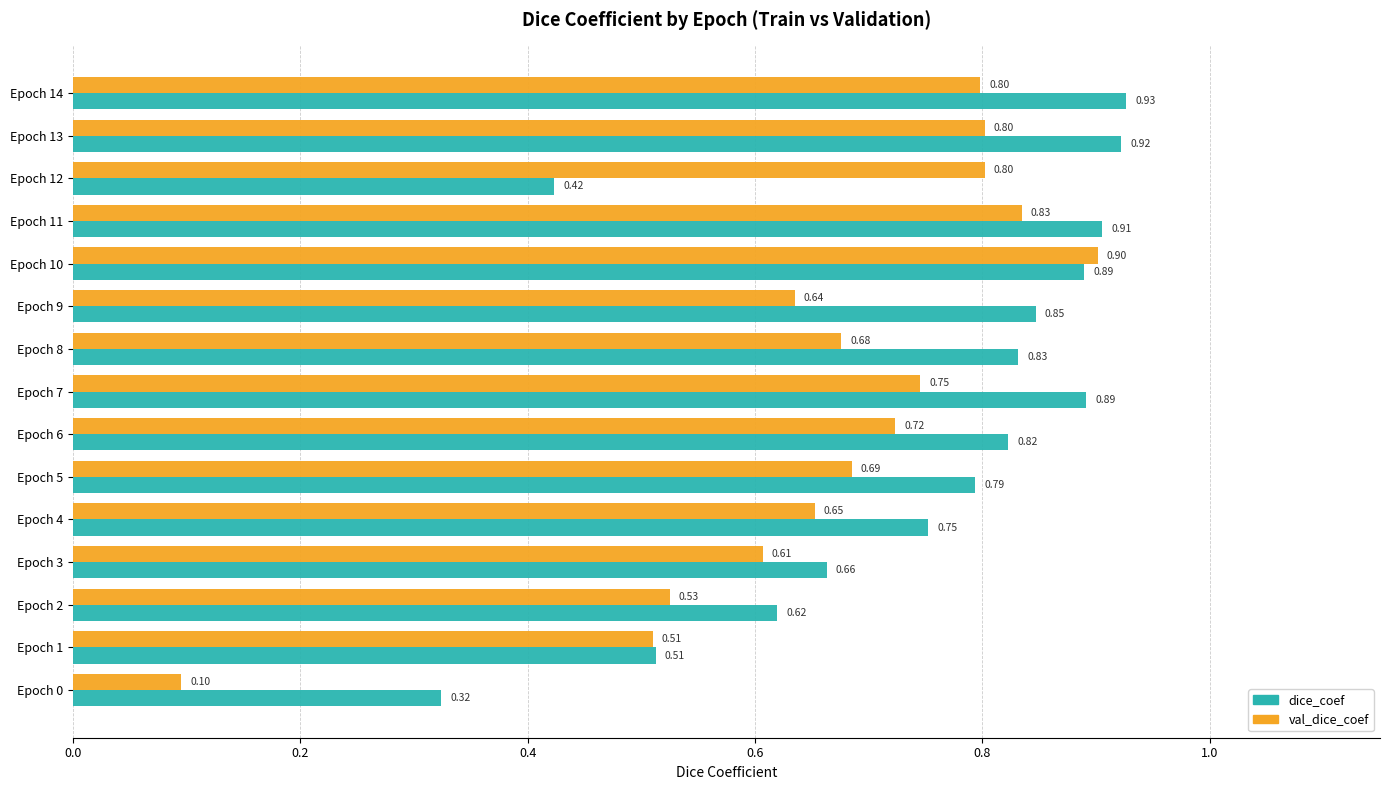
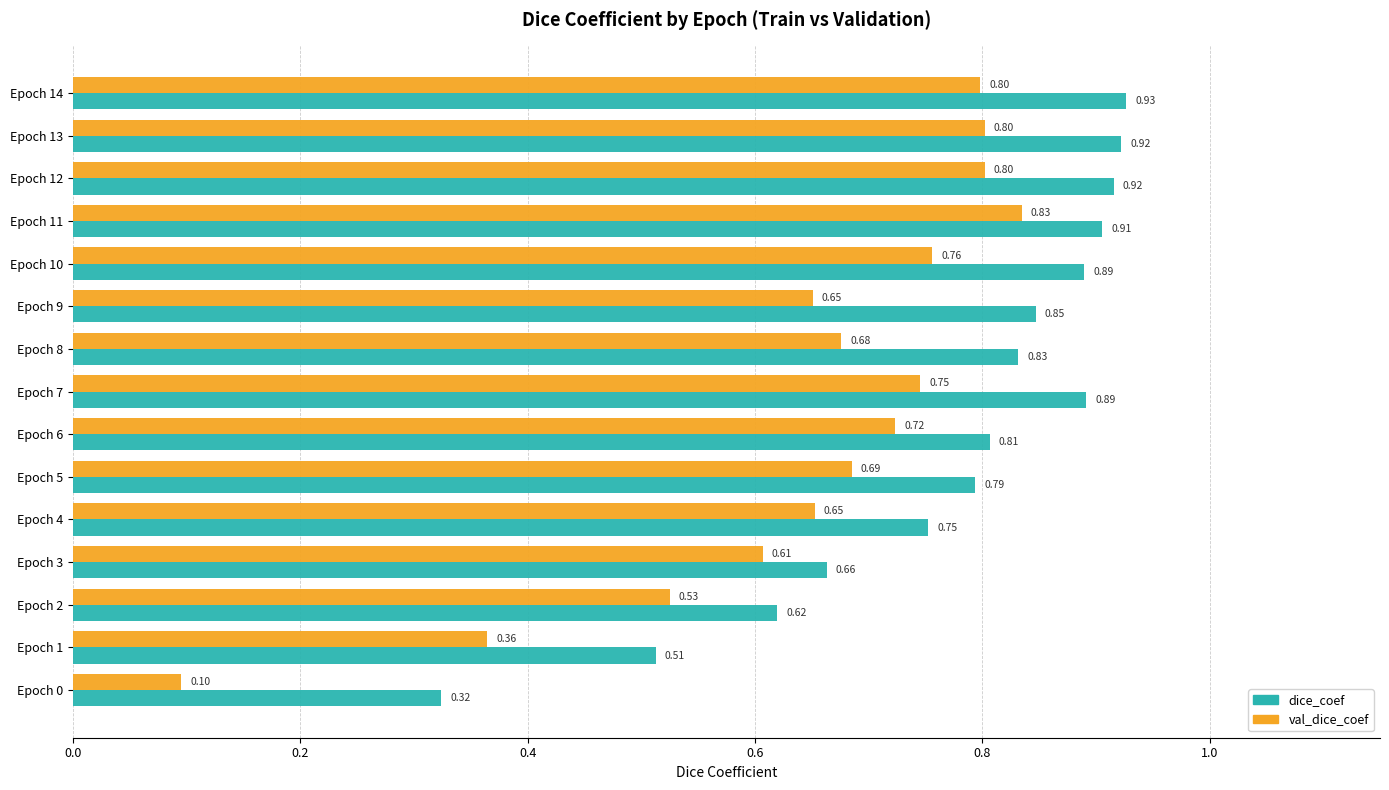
  {
    "dice_coef": {
      "Epoch 14": 0.93,
      "Epoch 13": 0.92,
-     "Epoch 12": 0.42,
+     "Epoch 12": 0.92,
      "Epoch 11": 0.91,
      "Epoch 10": 0.89,
      "Epoch 9": 0.85,
      "Epoch 8": 0.83,
      "Epoch 7": 0.89,
-     "Epoch 6": 0.82,
+     "Epoch 6": 0.81,
      "Epoch 5": 0.79,
      "Epoch 4": 0.75,
      "Epoch 3": 0.66,
      "Epoch 2": 0.62,
      "Epoch 1": 0.51,
      "Epoch 0": 0.32
    },
    "val_dice_coef": {
      "Epoch 14": 0.80,
      "Epoch 13": 0.80,
      "Epoch 12": 0.80,
      "Epoch 11": 0.83,
-     "Epoch 10": 0.90,
-     "Epoch 9": 0.64,
+     "Epoch 10": 0.76,
+     "Epoch 9": 0.65,
      "Epoch 8": 0.68,
      "Epoch 7": 0.75,
      "Epoch 6": 0.72,
      "Epoch 5": 0.69,
      "Epoch 4": 0.65,
      "Epoch 3": 0.61,
      "Epoch 2": 0.53,
-     "Epoch 1": 0.51,
+     "Epoch 1": 0.36,
      "Epoch 0": 0.10
    }
  }
